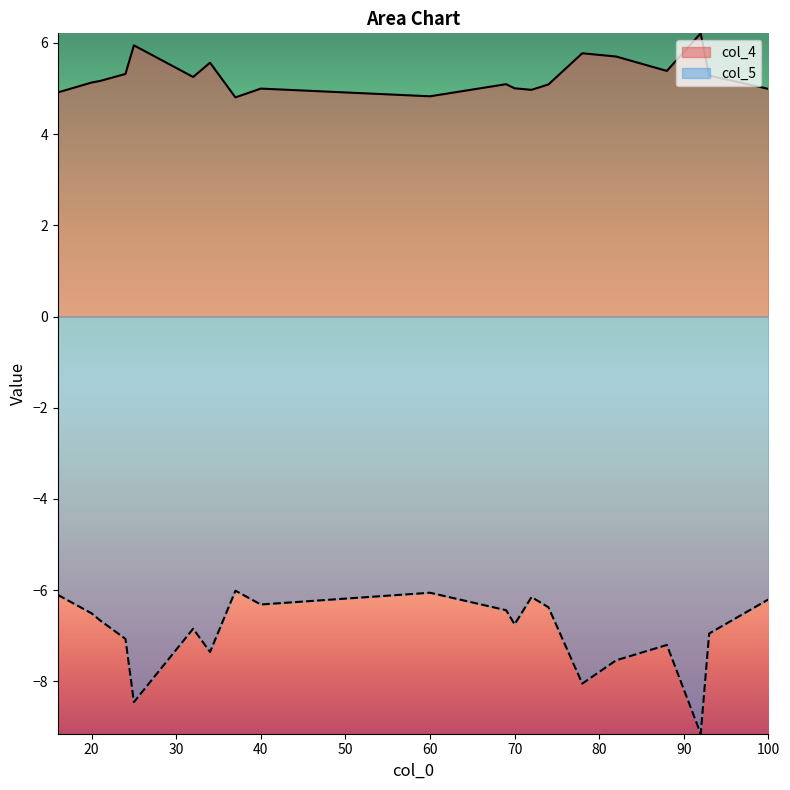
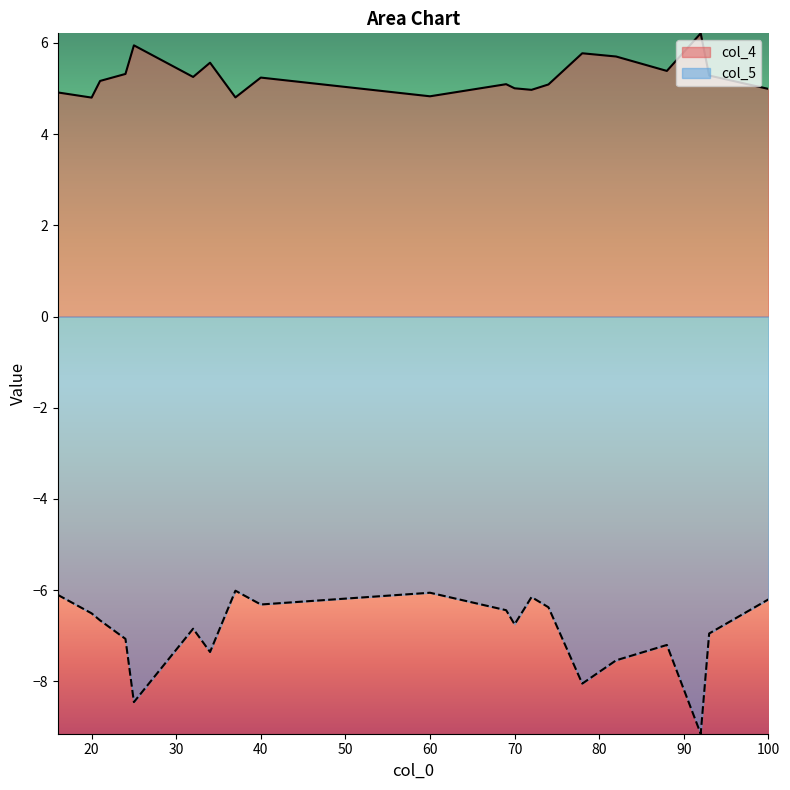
  {
    "col_4": {
-     "20": 5.1,
-     "40": 5.0,
+     "20": 4.8,
+     "40": 5.2,
      "60": 4.8,
      "70": 5.0,
      "100": 5.0
    }
  }
